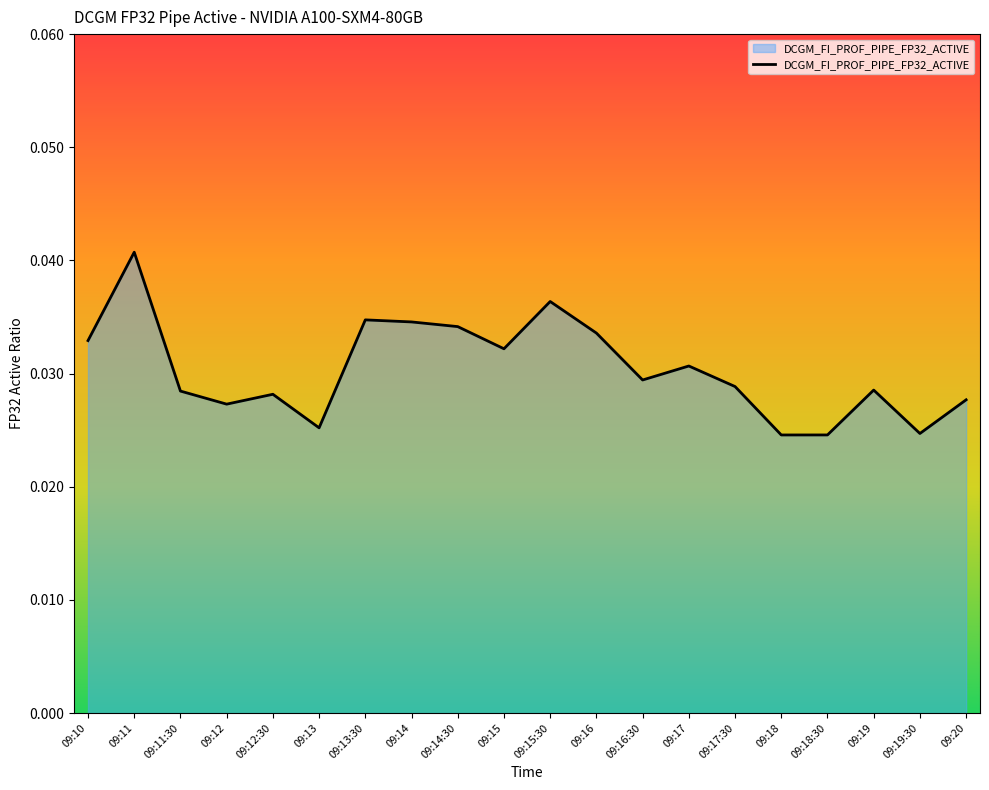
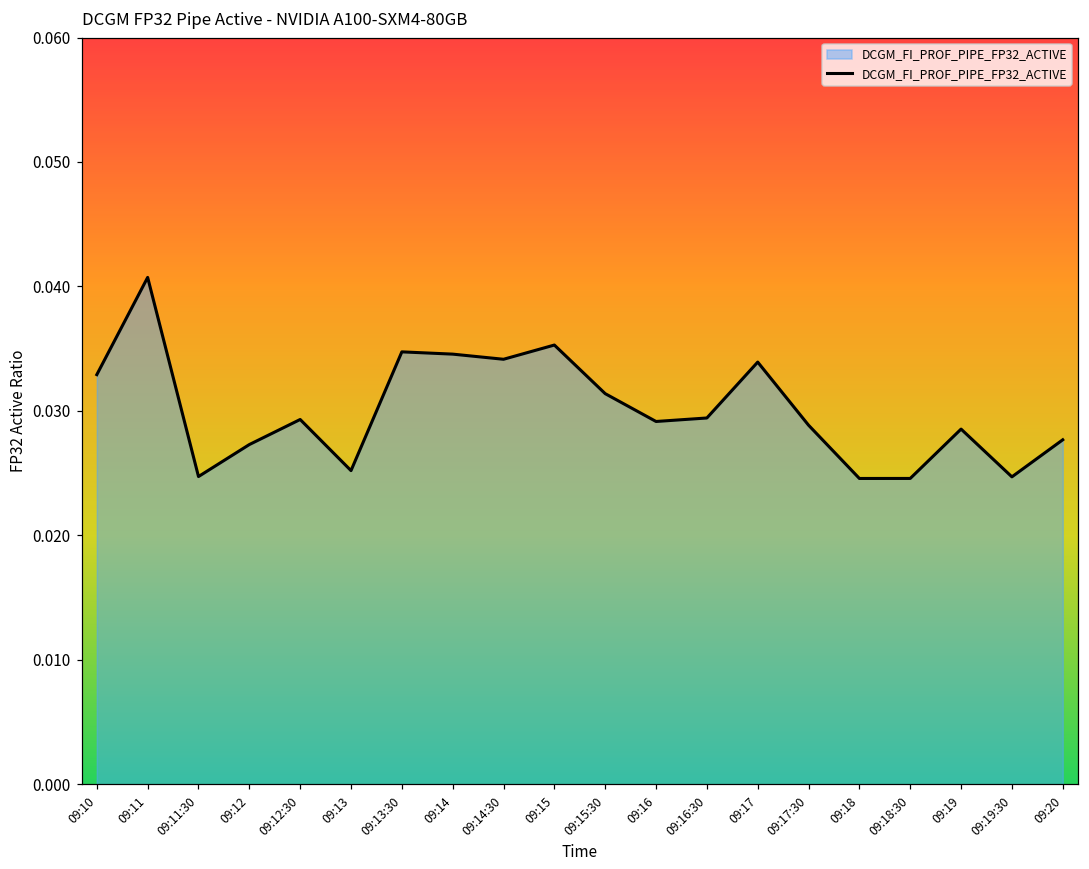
  {
    "09:10": 0.0329,
    "09:11": 0.0407,
-   "09:11:30": 0.0285,
+   "09:11:30": 0.0247,
    "09:12": 0.0273,
-   "09:12:30": 0.0282,
+   "09:12:30": 0.0293,
    "09:13": 0.0252,
    "09:13:30": 0.0347,
    "09:14": 0.0346,
    "09:14:30": 0.0342,
-   "09:15": 0.0322,
-   "09:15:30": 0.0364,
-   "09:16": 0.0336,
+   "09:15": 0.0353,
+   "09:15:30": 0.0314,
+   "09:16": 0.0292,
    "09:16:30": 0.0294,
-   "09:17": 0.0307,
+   "09:17": 0.0339,
    "09:17:30": 0.0289,
    "09:18": 0.0246,
    "09:18:30": 0.0246,
    "09:19": 0.0285,
    "09:19:30": 0.0247,
    "09:20": 0.0277
  }
